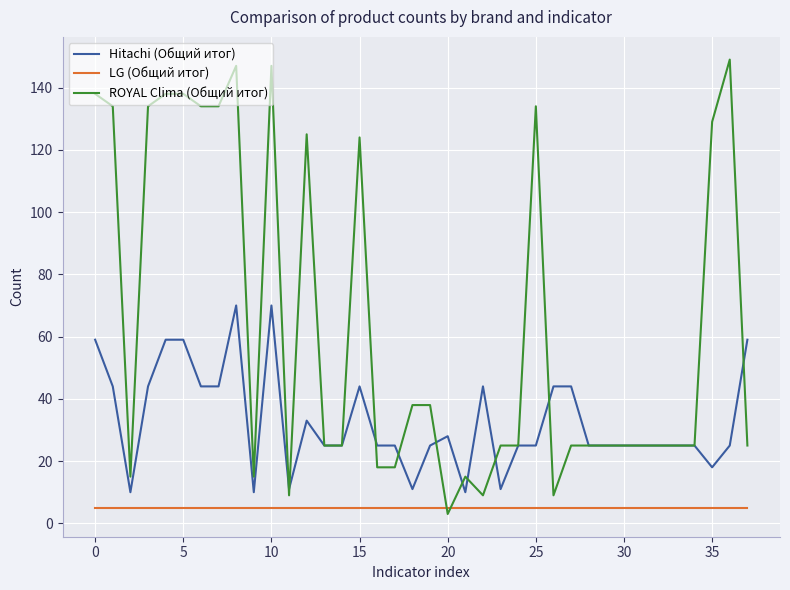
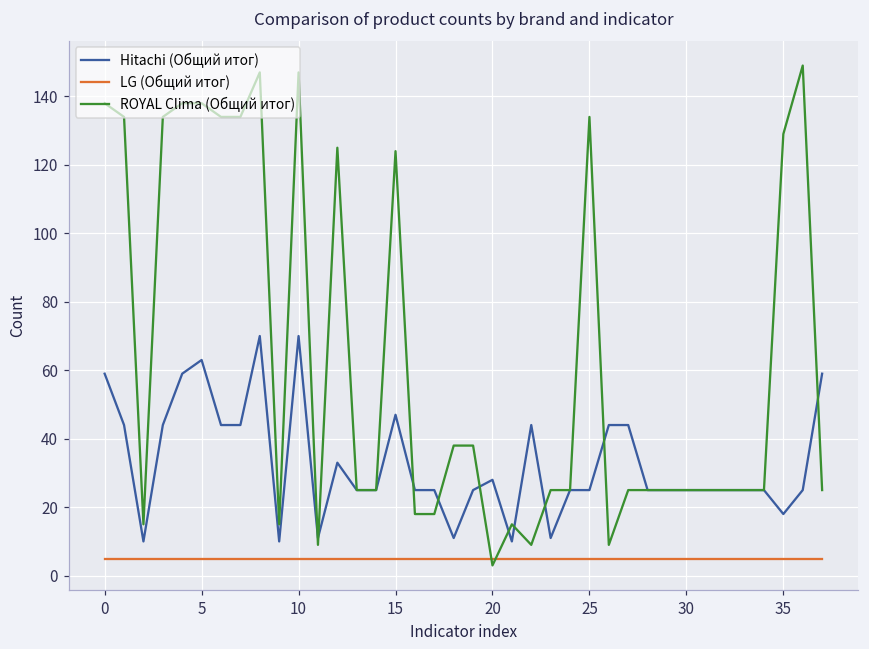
  {
    "Hitachi (Общий итог)": {
      "0": 59,
-     "5": 59,
+     "5": 63,
      "10": 70,
-     "15": 44,
+     "15": 47,
      "20": 28,
      "25": 25,
      "35": 18
    },
    "LG (Общий итог)": {
      "0": 5,
      "5": 5,
      "10": 5,
      "15": 5,
      "20": 5,
      "25": 5,
      "30": 5,
      "35": 5
    },
    "ROYAL Clima (Общий итог)": {
      "15": 124,
      "20": 3,
      "25": 134,
      "35": 129
    }
  }
